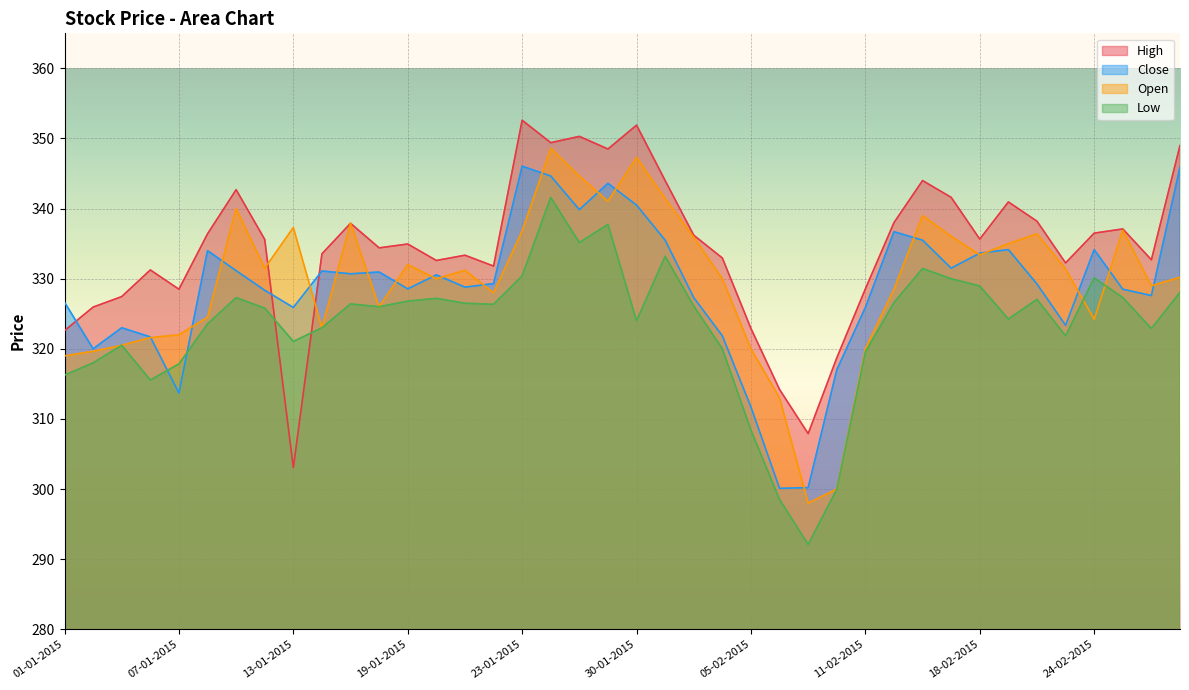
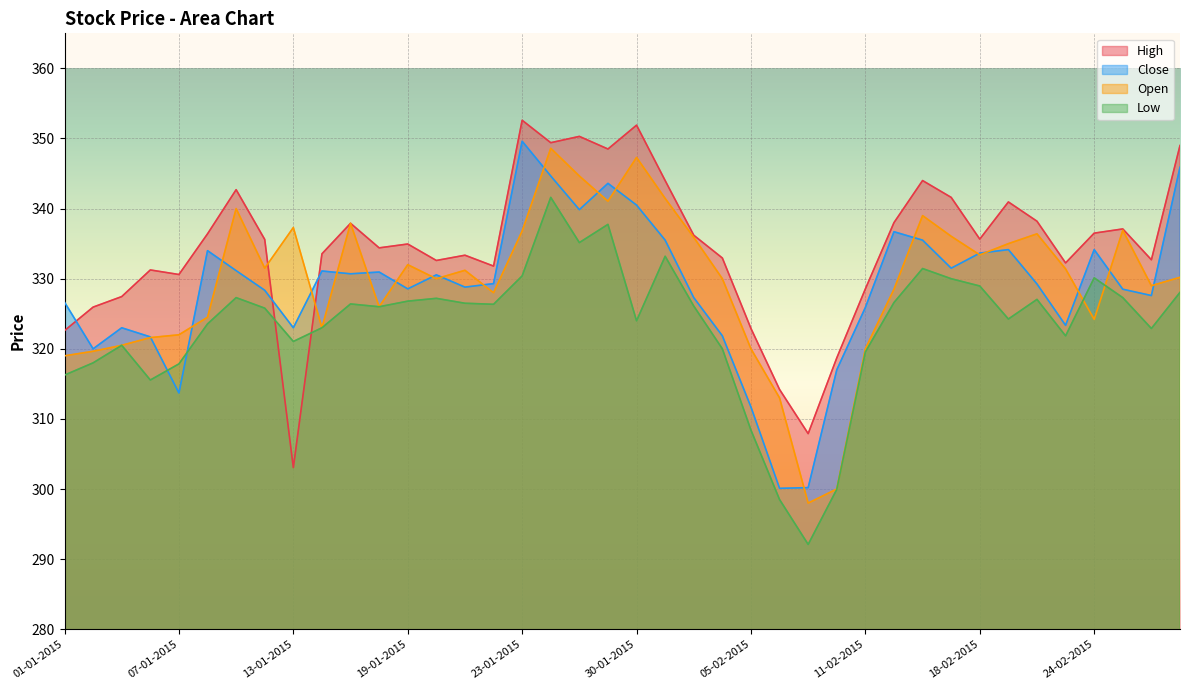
  {
    "High": {
      "01-01-2015": 323,
-     "07-01-2015": 329,
+     "07-01-2015": 331,
      "13-01-2015": 303,
      "19-01-2015": 335,
      "23-01-2015": 353,
      "30-01-2015": 352,
      "05-02-2015": 323,
      "11-02-2015": 329,
      "18-02-2015": 336,
      "24-02-2015": 337
    },
    "Close": {
      "01-01-2015": 327,
      "07-01-2015": 314,
-     "13-01-2015": 326,
+     "13-01-2015": 323,
      "19-01-2015": 329,
-     "23-01-2015": 346,
+     "23-01-2015": 350,
      "30-01-2015": 341,
      "05-02-2015": 312,
      "11-02-2015": 326,
      "24-02-2015": 334
    },
    "Open": {
      "01-01-2015": 319,
      "07-01-2015": 322,
      "13-01-2015": 337,
      "19-01-2015": 332,
      "23-01-2015": 337,
      "30-01-2015": 347,
      "05-02-2015": 320,
      "11-02-2015": 320,
      "24-02-2015": 324
    },
    "Low": {
      "01-01-2015": 316,
      "07-01-2015": 318,
      "13-01-2015": 321,
      "19-01-2015": 327,
      "23-01-2015": 330,
      "30-01-2015": 324,
      "05-02-2015": 308,
      "11-02-2015": 320,
      "18-02-2015": 329,
      "24-02-2015": 330
    }
  }
